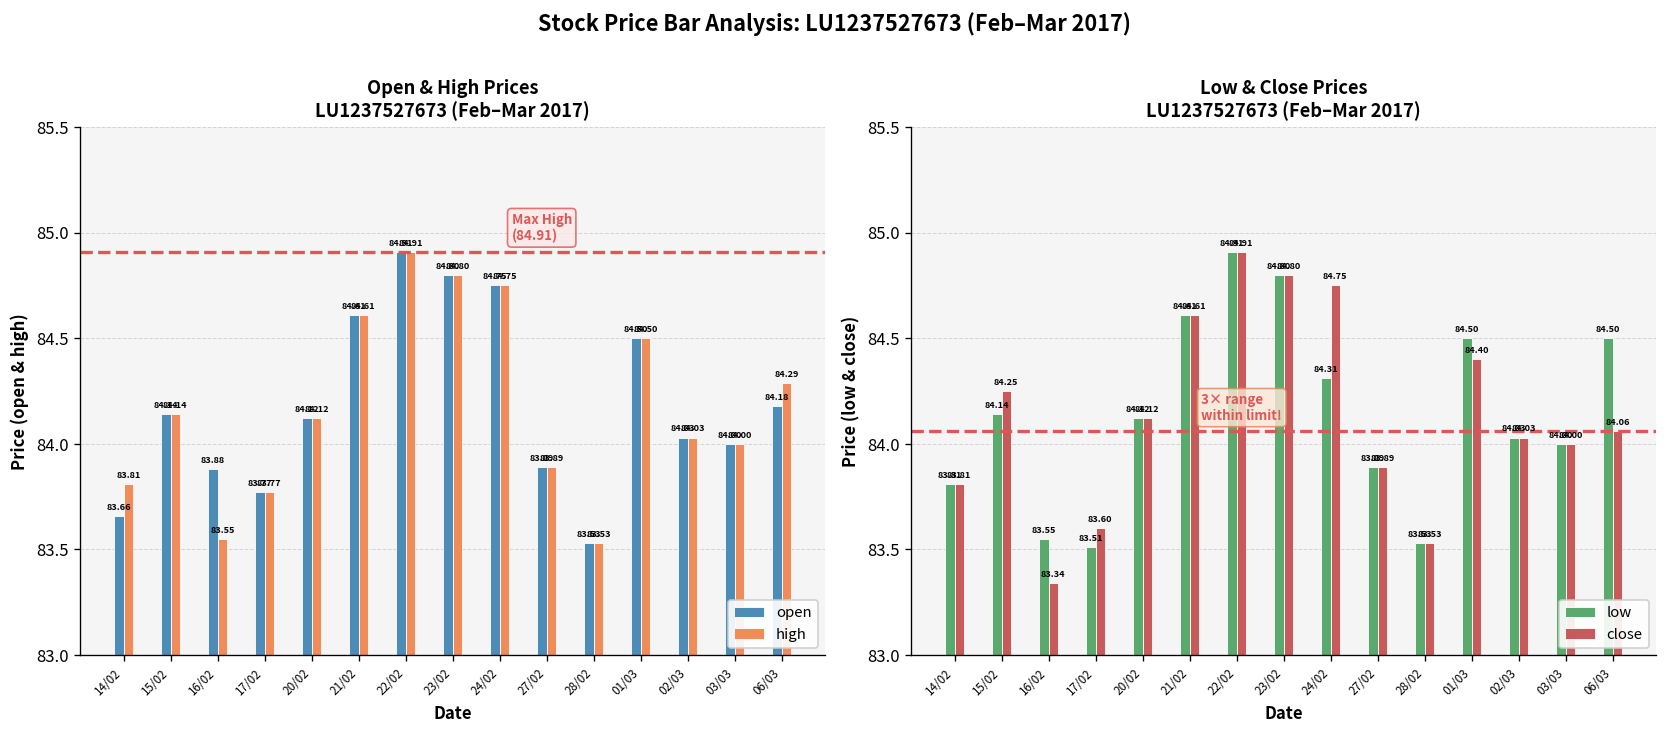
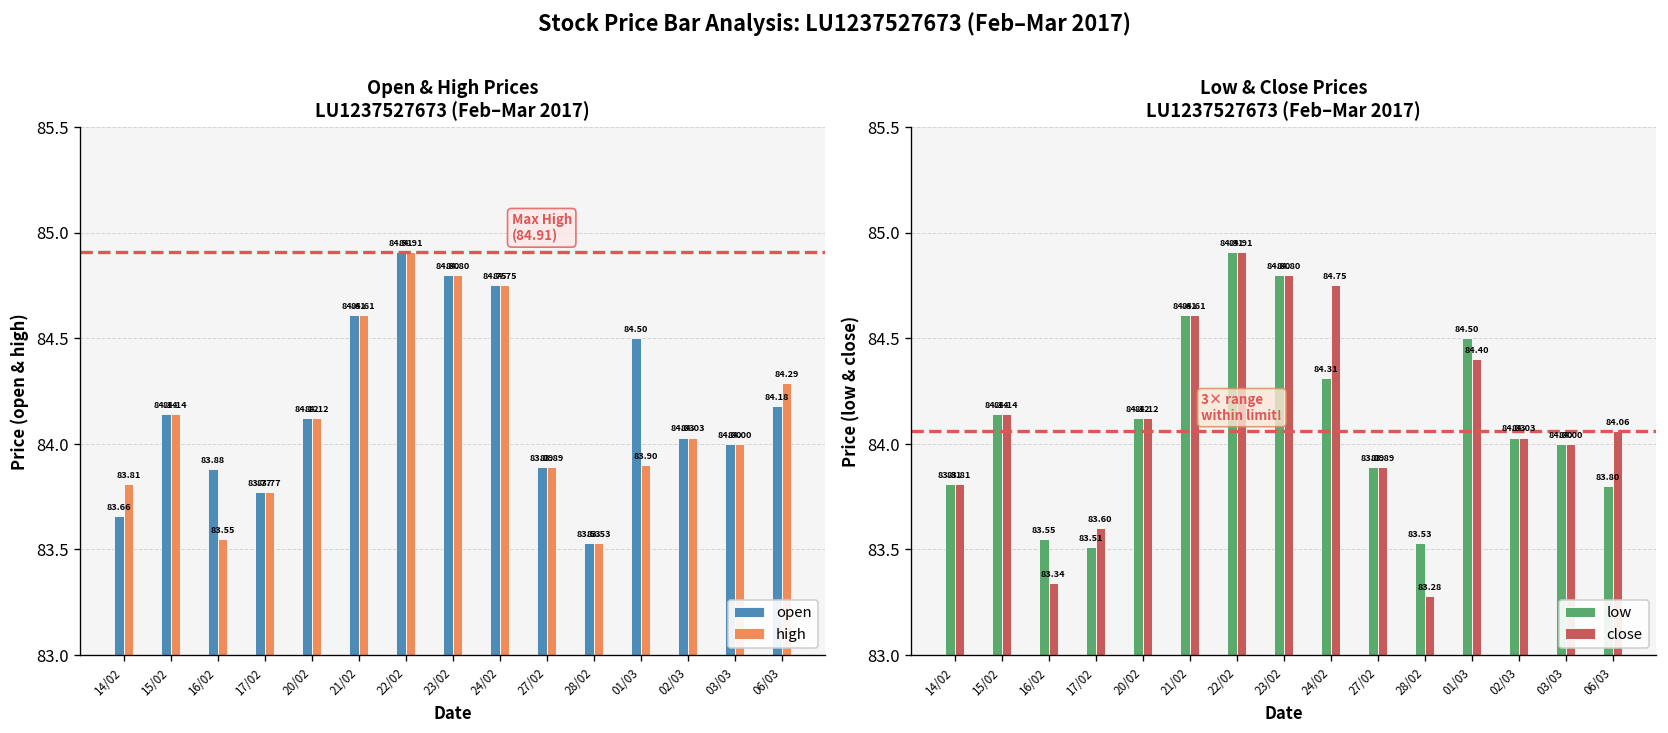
  {
    "Open & High Prices LU1237527673 (Feb–Mar 2017)": {
      "open": {
        "14/02": 83.66,
        "16/02": 83.88,
        "06/03": 84.18
      },
      "high": {
        "14/02": 83.81,
        "16/02": 83.55,
-       "01/03": 84.50,
+       "01/03": 83.90,
        "06/03": 84.29
      }
    },
    "Low & Close Prices LU1237527673 (Feb–Mar 2017)": {
      "low": {
        "15/02": 84.14,
        "16/02": 83.55,
        "17/02": 83.51,
        "24/02": 84.31,
        "01/03": 84.50,
-       "06/03": 84.50
+       "06/03": 83.80
      },
      "close": {
-       "15/02": 84.25,
+       "15/02": 84.14,
        "16/02": 83.34,
        "17/02": 83.60,
        "24/02": 84.75,
-       "28/02": 83.53,
+       "28/02": 83.28,
        "01/03": 84.40,
        "06/03": 84.06
      }
    }
  }
